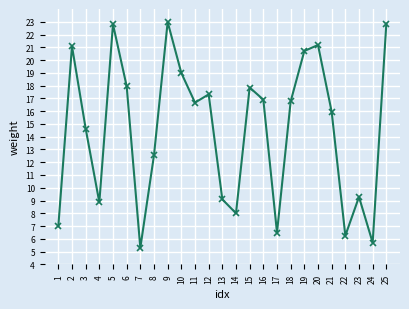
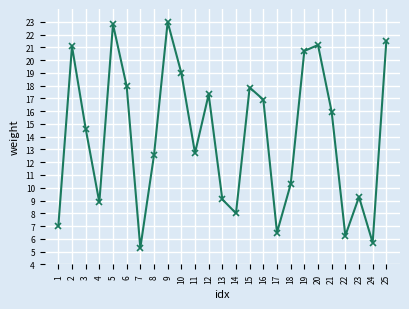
  {
    "1": 7.0,
    "2": 21.1,
    "3": 14.6,
    "4": 8.9,
    "5": 22.8,
    "6": 18.0,
    "7": 5.3,
    "8": 12.6,
    "9": 23.0,
    "10": 19.0,
-   "11": 16.7,
+   "11": 12.7,
    "12": 17.3,
    "13": 9.1,
    "14": 8.0,
    "15": 17.9,
    "16": 16.9,
    "17": 6.5,
-   "18": 16.8,
+   "18": 10.3,
    "19": 20.7,
    "20": 21.2,
    "21": 16.0,
    "22": 6.3,
    "23": 9.3,
    "24": 5.7,
-   "25": 22.9
+   "25": 21.5
  }
